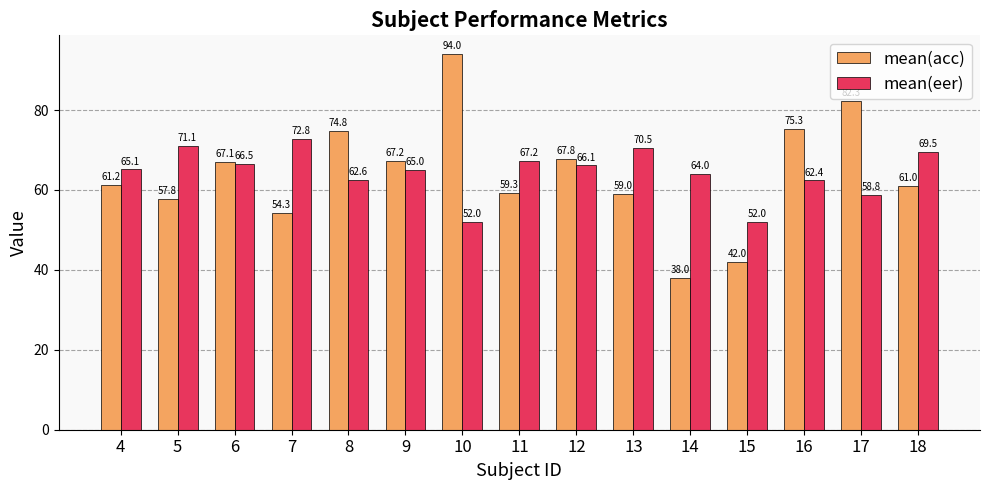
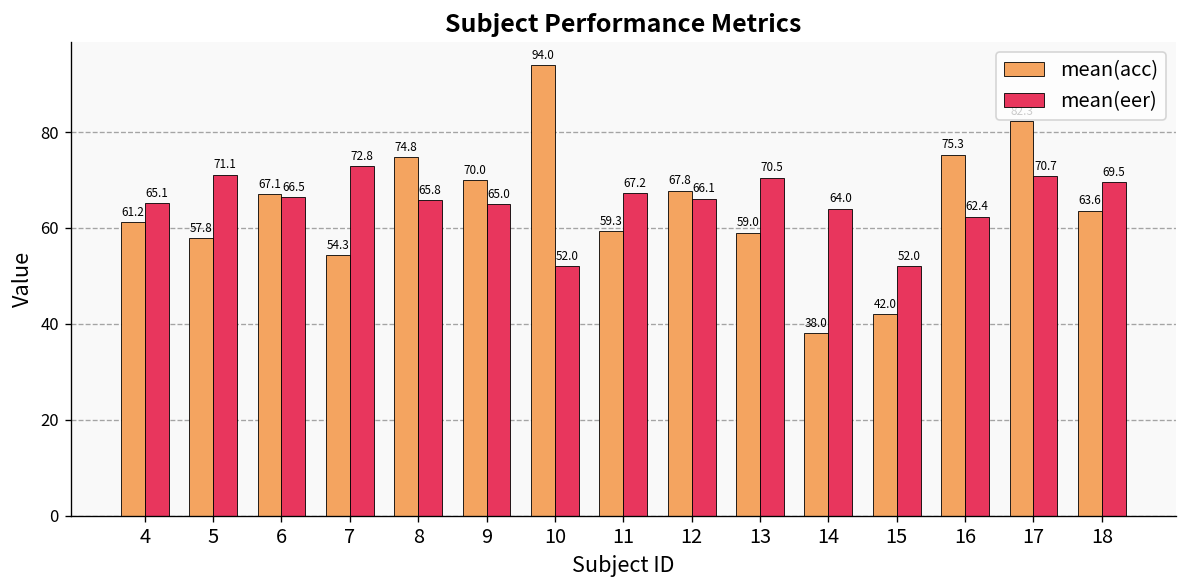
  {
    "mean(acc)": {
      "4": 61.2,
      "5": 57.8,
      "6": 67.1,
      "7": 54.3,
      "8": 74.8,
-     "9": 67.2,
+     "9": 70.0,
      "10": 94.0,
      "11": 59.3,
      "12": 67.8,
      "13": 59.0,
      "14": 38.0,
      "15": 42.0,
      "16": 75.3,
-     "18": 61.0
+     "18": 63.6
    },
    "mean(eer)": {
      "4": 65.1,
      "5": 71.1,
      "6": 66.5,
      "7": 72.8,
-     "8": 62.6,
+     "8": 65.8,
      "9": 65.0,
      "10": 52.0,
      "11": 67.2,
      "12": 66.1,
      "13": 70.5,
      "14": 64.0,
      "15": 52.0,
      "16": 62.4,
-     "17": 58.8,
+     "17": 70.7,
      "18": 69.5
    }
  }
